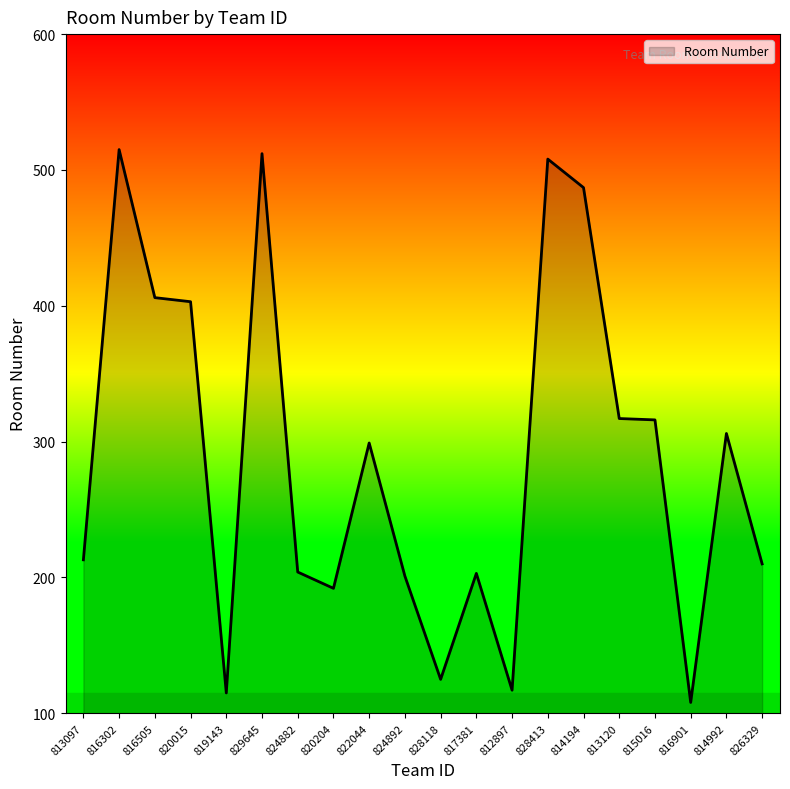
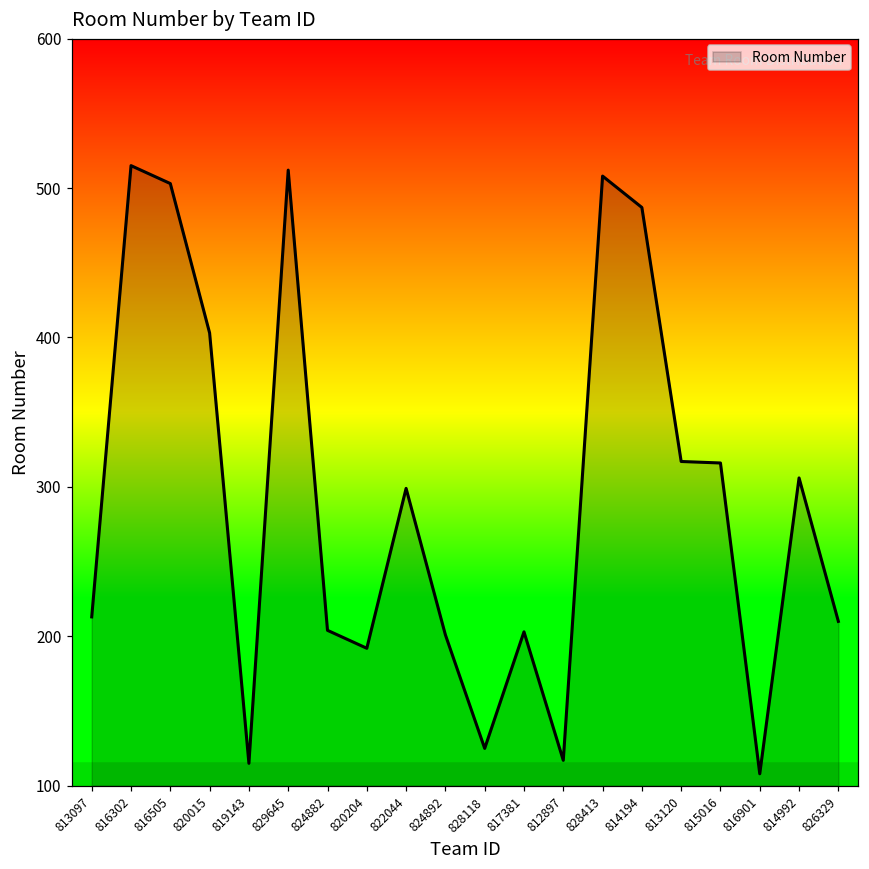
  {
    "813097": 213,
    "816302": 515,
-   "816505": 406,
+   "816505": 503,
    "820015": 403,
    "829645": 512,
    "824882": 204,
    "820204": 192,
    "822044": 299,
    "824892": 201,
    "828118": 125,
    "817381": 203,
    "812897": 117,
    "828413": 508,
    "814194": 487,
    "813120": 317,
    "815016": 316,
    "814992": 306,
    "826329": 210
  }
